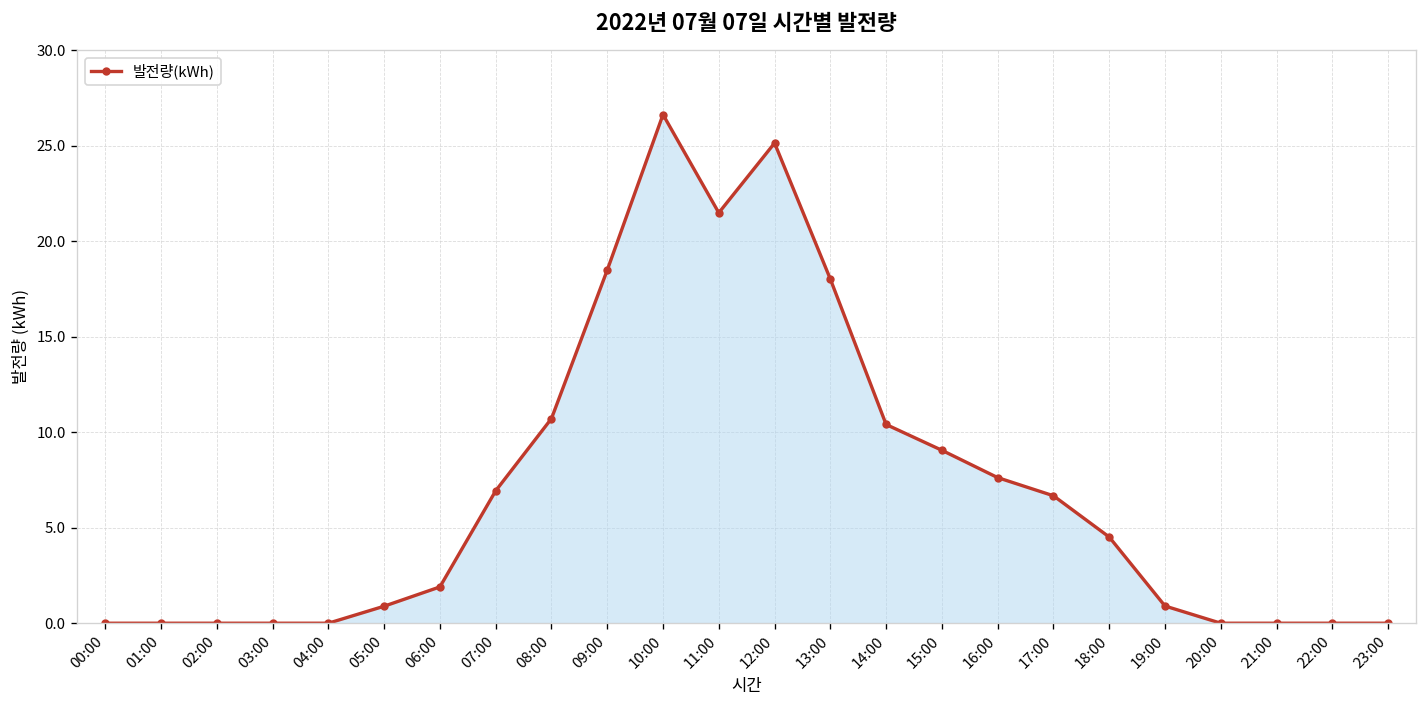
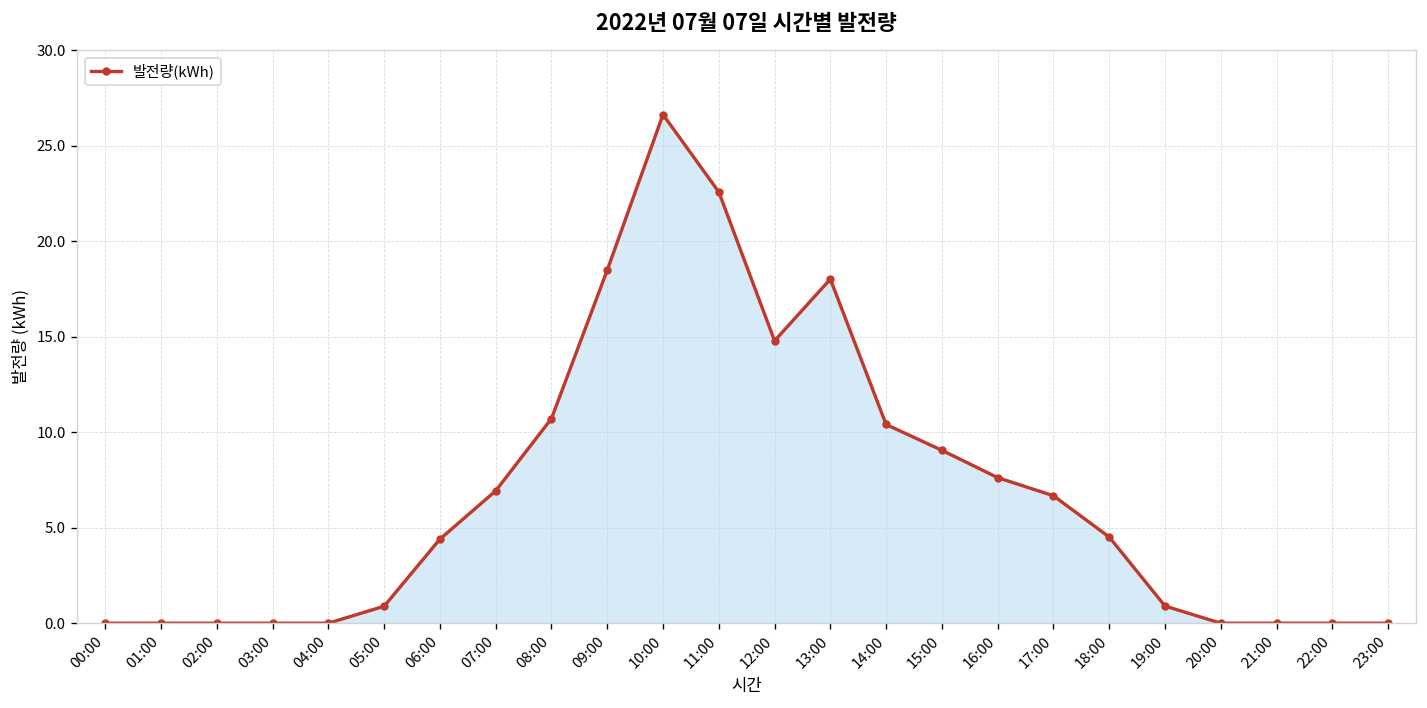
  {
    "00:00": 0.0,
    "01:00": 0.0,
    "02:00": 0.0,
    "03:00": 0.0,
    "04:00": 0.0,
    "05:00": 0.9,
-   "06:00": 1.9,
+   "06:00": 4.4,
    "07:00": 6.9,
    "08:00": 10.7,
    "09:00": 18.5,
    "10:00": 26.6,
-   "11:00": 21.5,
-   "12:00": 25.1,
+   "11:00": 22.6,
+   "12:00": 14.8,
    "13:00": 18.0,
    "14:00": 10.4,
    "15:00": 9.1,
    "16:00": 7.6,
    "17:00": 6.7,
    "18:00": 4.5,
    "19:00": 0.9,
    "20:00": 0.0,
    "21:00": 0.0,
    "22:00": 0.0,
    "23:00": 0.0
  }
